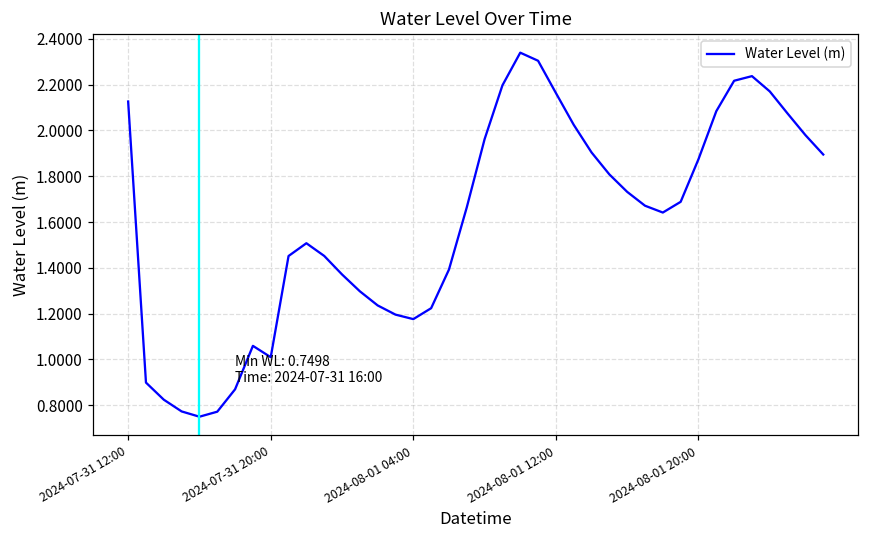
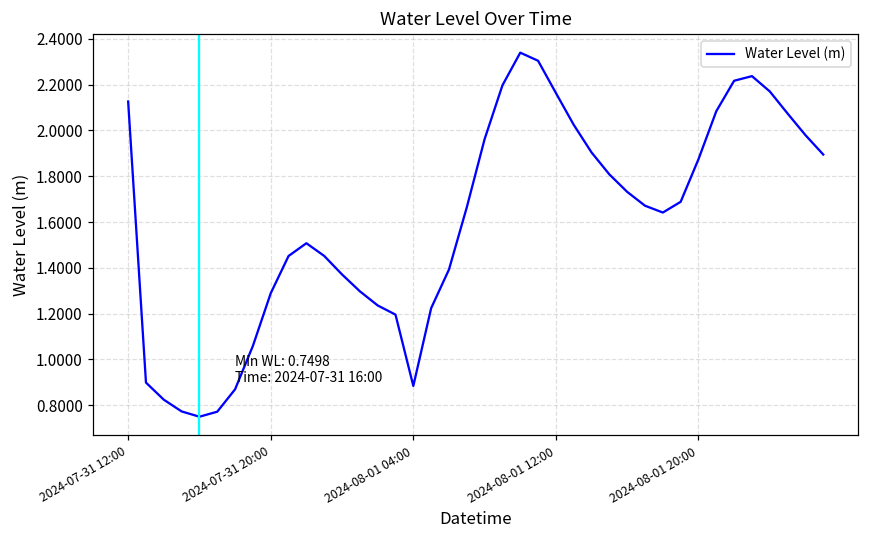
  {
    "2024-07-31 12:00": 2.13,
-   "2024-07-31 20:00": 1.01,
-   "2024-08-01 04:00": 1.18,
+   "2024-07-31 20:00": 1.29,
+   "2024-08-01 04:00": 0.88,
    "2024-08-01 12:00": 2.16,
    "2024-08-01 20:00": 1.87
  }
